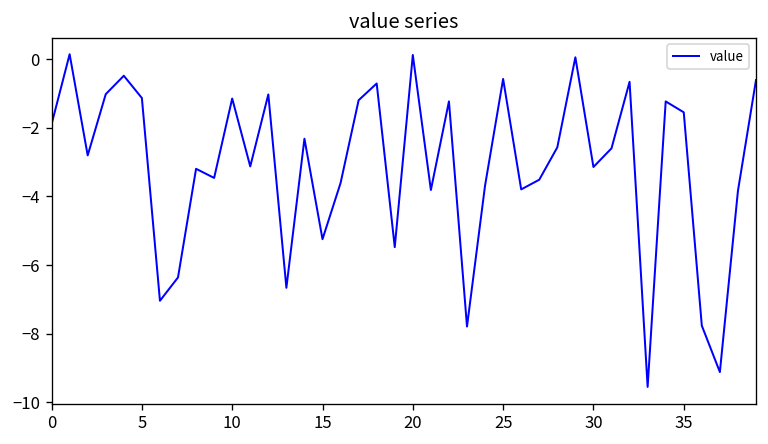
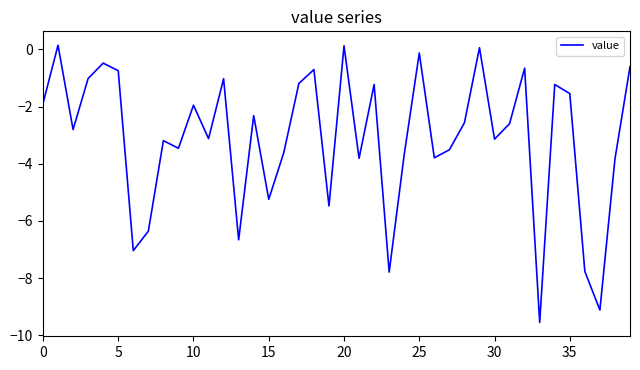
  {
    "0": -1.9,
-   "5": -1.1,
-   "10": -1.1,
+   "5": -0.7,
+   "10": -2.0,
    "15": -5.2,
    "20": 0.1,
-   "25": -0.6,
+   "25": -0.1,
    "30": -3.1,
    "35": -1.5
  }
